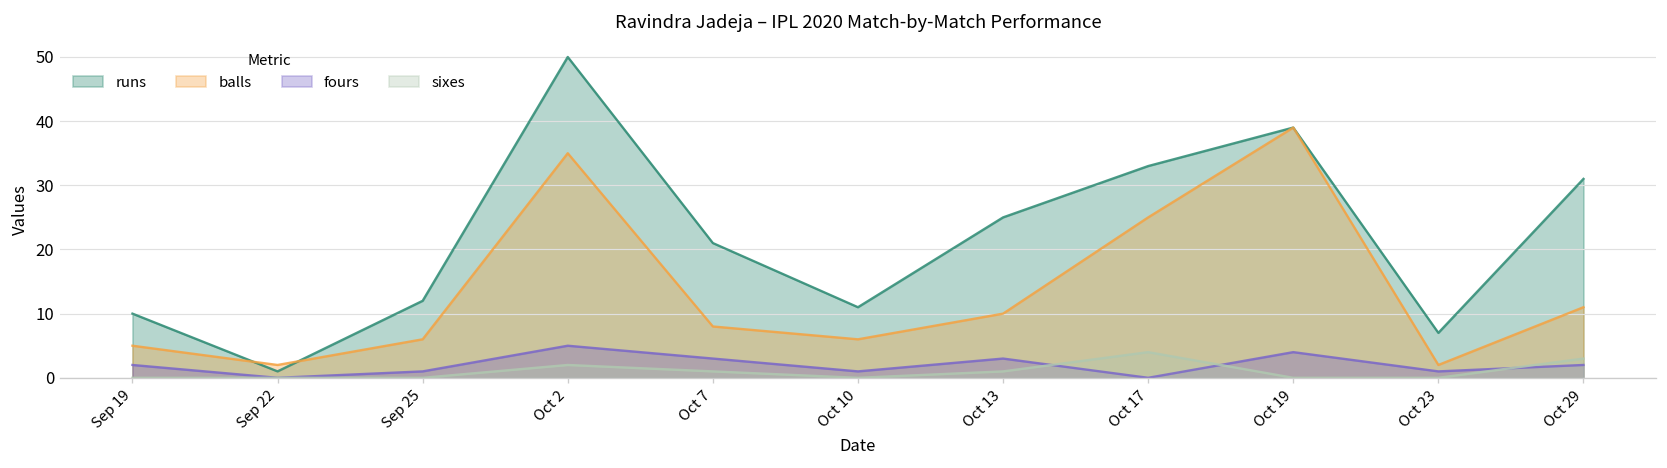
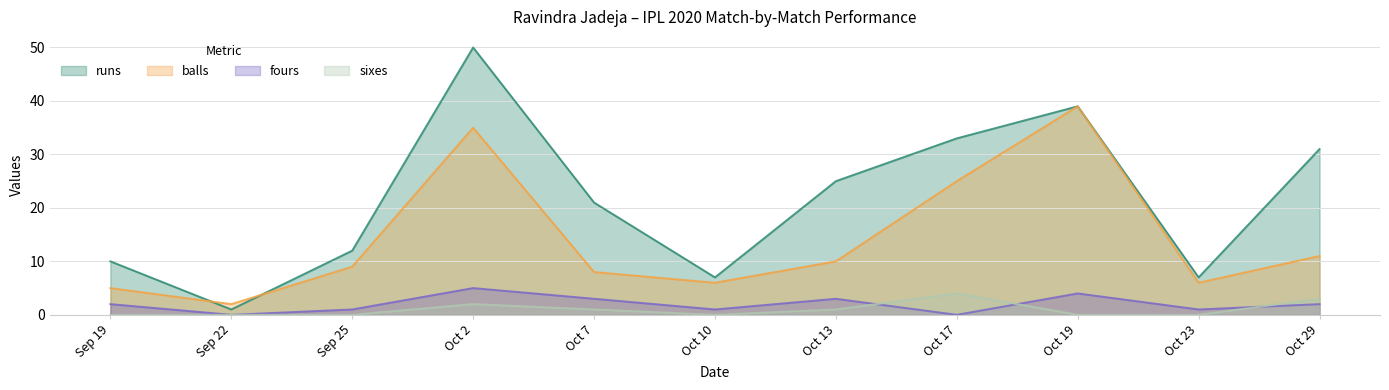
  {
    "runs": {
      "Sep 19": 10,
      "Sep 22": 1,
      "Sep 25": 12,
      "Oct 2": 50,
      "Oct 7": 21,
-     "Oct 10": 11,
+     "Oct 10": 7,
      "Oct 13": 25,
      "Oct 17": 33,
      "Oct 23": 7,
      "Oct 29": 31
    },
    "balls": {
      "Sep 19": 5,
      "Sep 22": 2,
-     "Sep 25": 6,
+     "Sep 25": 9,
      "Oct 2": 35,
      "Oct 7": 8,
      "Oct 10": 6,
      "Oct 13": 10,
      "Oct 17": 25,
-     "Oct 23": 2,
+     "Oct 23": 6,
      "Oct 29": 11
    }
  }
